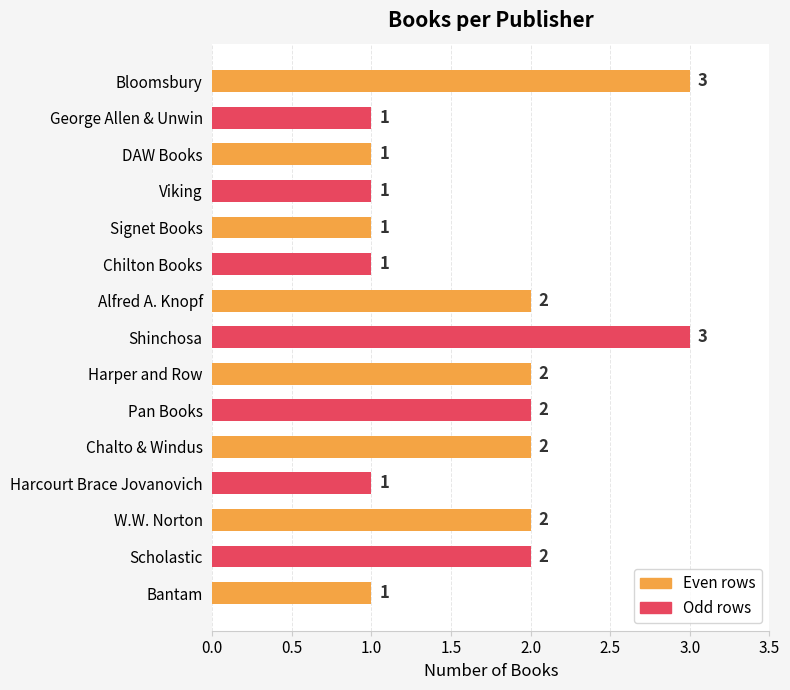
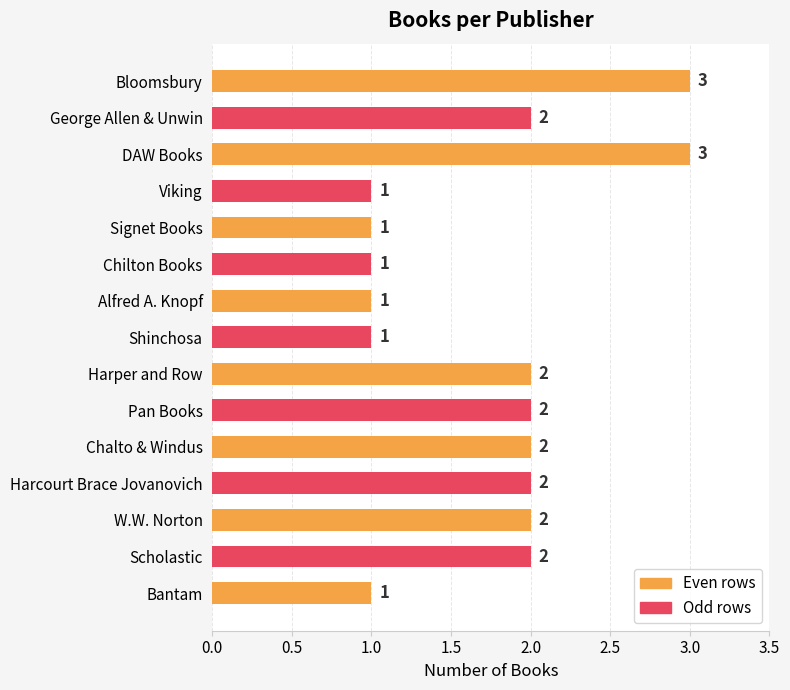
  {
    "Bloomsbury": 3,
-   "George Allen & Unwin": 1,
-   "DAW Books": 1,
+   "George Allen & Unwin": 2,
+   "DAW Books": 3,
    "Viking": 1,
    "Signet Books": 1,
    "Chilton Books": 1,
-   "Alfred A. Knopf": 2,
-   "Shinchosa": 3,
+   "Alfred A. Knopf": 1,
+   "Shinchosa": 1,
    "Harper and Row": 2,
    "Pan Books": 2,
    "Chalto & Windus": 2,
-   "Harcourt Brace Jovanovich": 1,
+   "Harcourt Brace Jovanovich": 2,
    "W.W. Norton": 2,
    "Scholastic": 2,
    "Bantam": 1
  }
